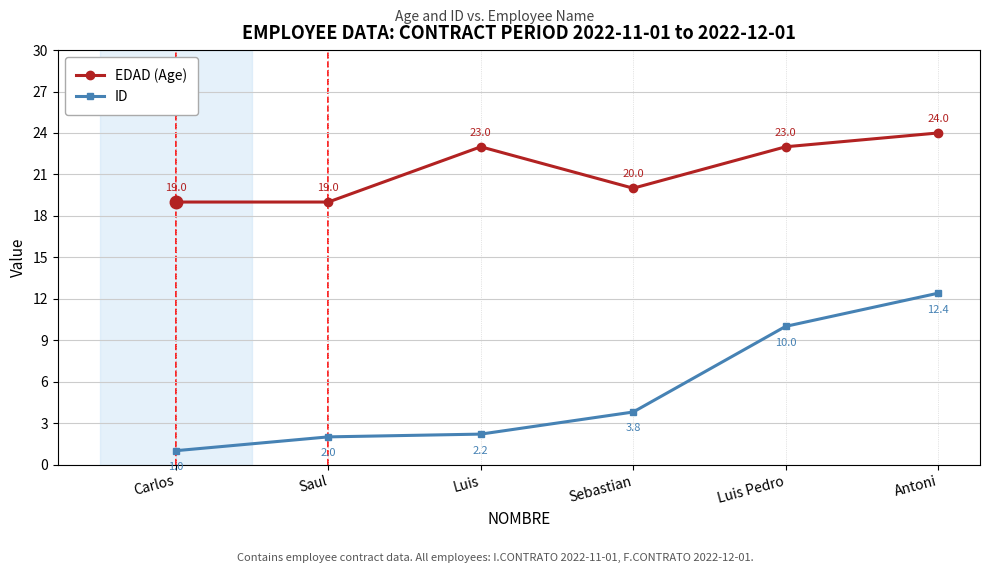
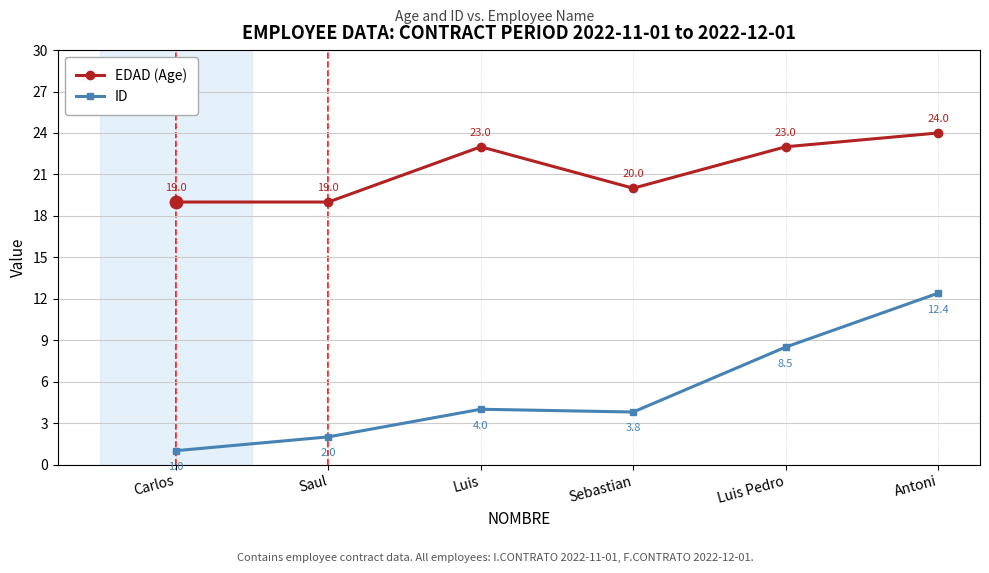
  {
    "ID": {
      "Carlos": 1.0,
      "Saul": 2.0,
-     "Luis": 2.2,
+     "Luis": 4.0,
      "Sebastian": 3.8,
-     "Luis Pedro": 10.0,
+     "Luis Pedro": 8.5,
      "Antoni": 12.4
    }
  }
